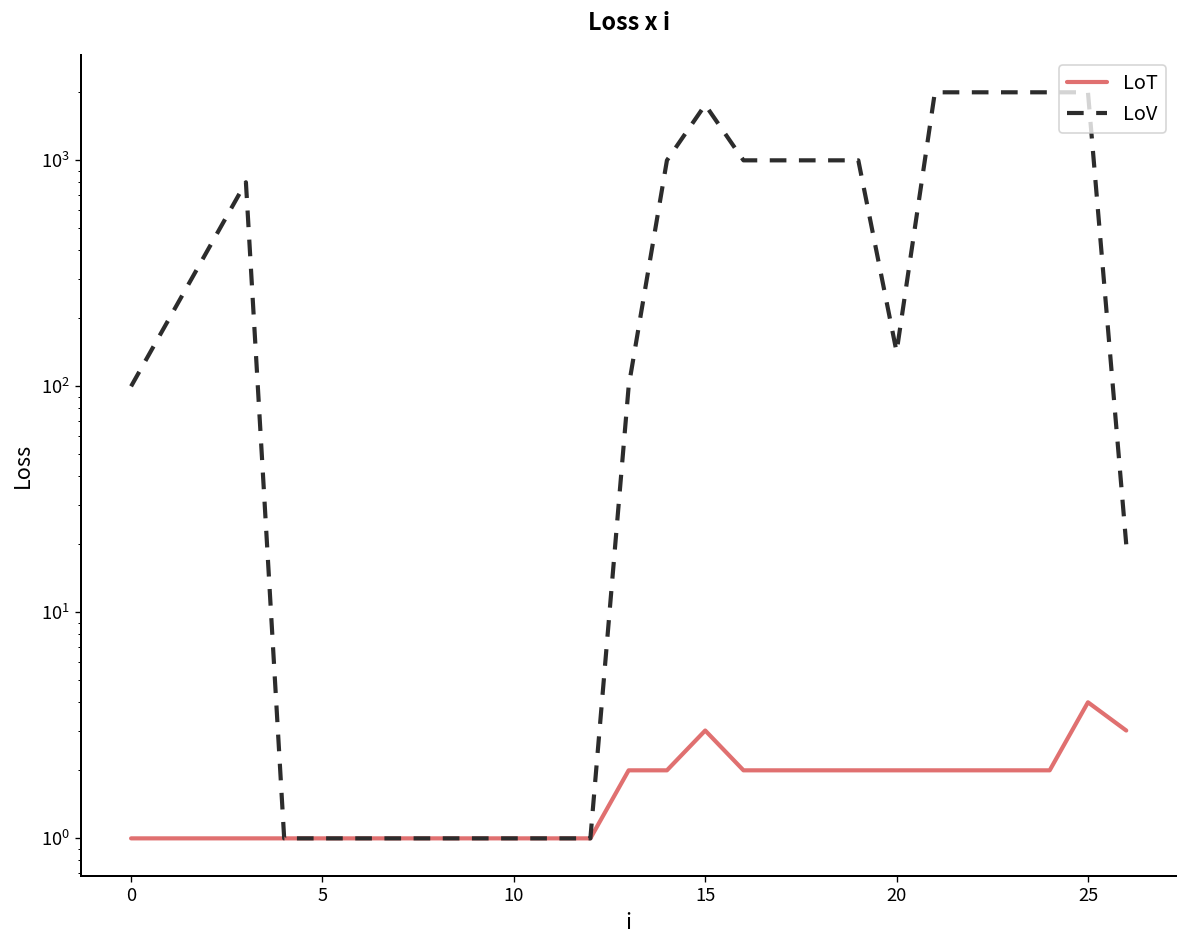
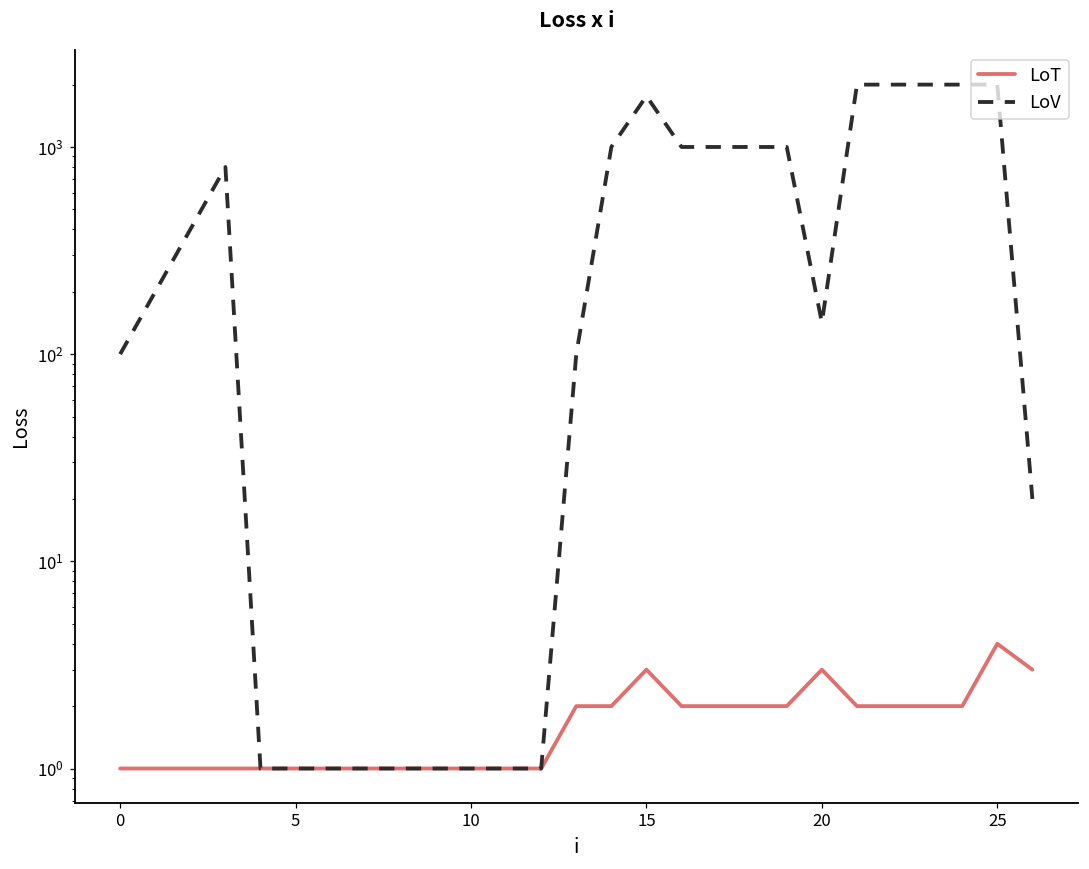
  {
    "LoT": {
      "0": 1,
      "15": 3,
-     "20": 2,
+     "20": 3,
      "25": 4
    },
    "LoV": {
      "0": 100,
      "15": 1800,
      "20": 140
    }
  }
